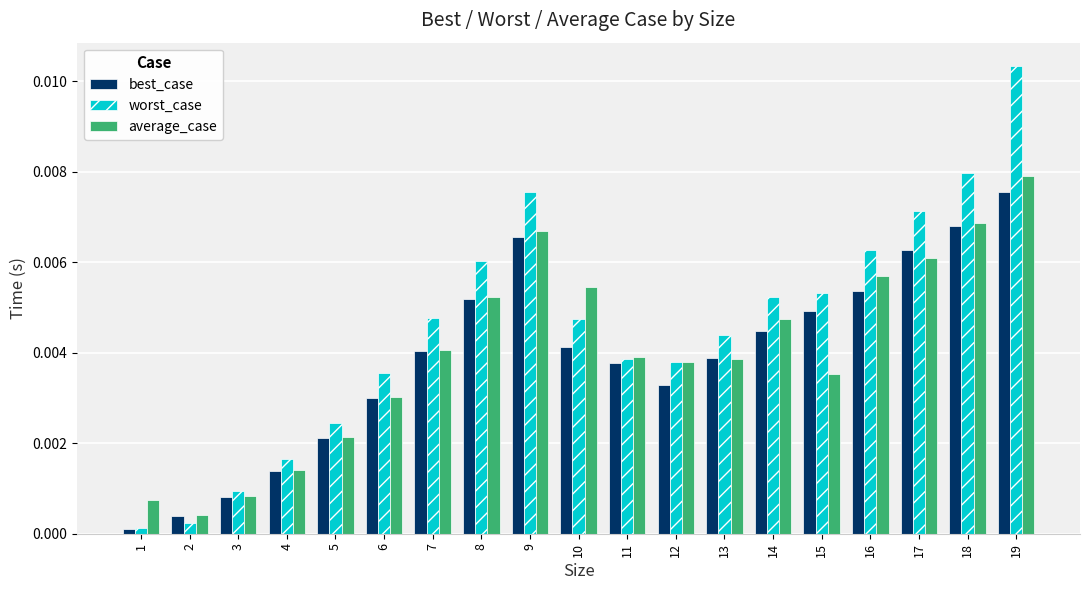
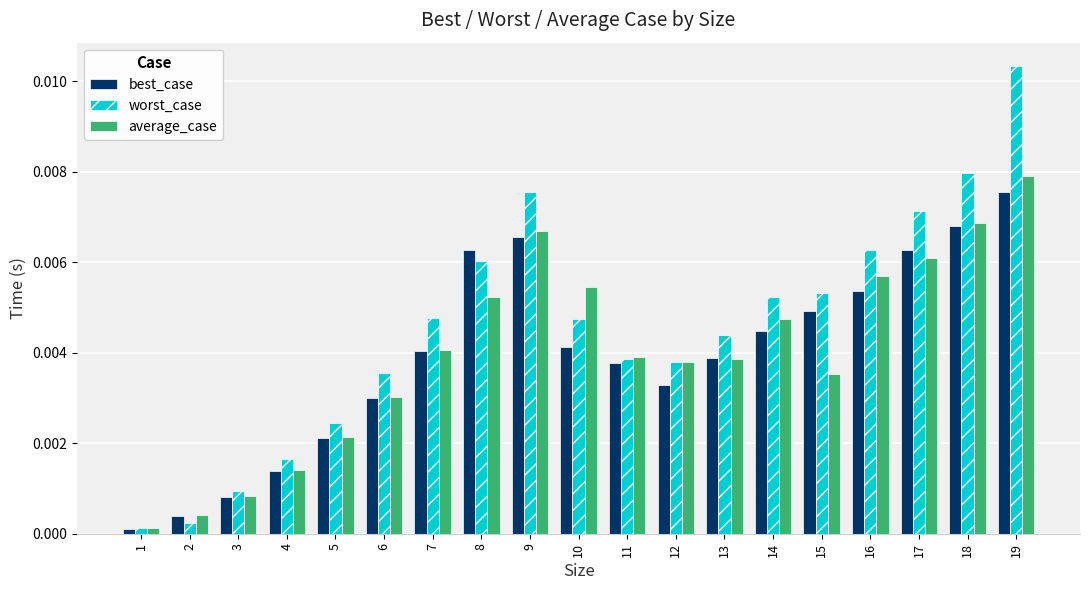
  {
    "best_case": {
      "1": 0.0001,
      "2": 0.0004,
      "3": 0.0008,
      "4": 0.0014,
      "5": 0.0021,
      "6": 0.0030,
      "7": 0.0040,
-     "8": 0.0052,
+     "8": 0.0063,
      "9": 0.0066,
      "10": 0.0041,
      "11": 0.0038,
      "12": 0.0033,
      "13": 0.0039,
      "14": 0.0045,
      "15": 0.0049,
      "16": 0.0054,
      "17": 0.0063,
      "18": 0.0068,
      "19": 0.0076
    },
    "worst_case": {
      "1": 0.0001,
      "2": 0.0002,
      "3": 0.0009,
      "4": 0.0017,
      "5": 0.0025,
      "6": 0.0035,
      "7": 0.0048,
      "8": 0.0060,
      "9": 0.0076,
      "10": 0.0047,
      "11": 0.0039,
      "12": 0.0038,
      "13": 0.0044,
      "14": 0.0052,
      "15": 0.0053,
      "16": 0.0063,
      "17": 0.0071,
      "18": 0.0080,
      "19": 0.0103
    },
    "average_case": {
-     "1": 0.0007,
+     "1": 0.0001,
      "2": 0.0004,
      "3": 0.0008,
      "4": 0.0014,
      "5": 0.0021,
      "6": 0.0030,
      "7": 0.0041,
      "8": 0.0052,
      "9": 0.0067,
      "10": 0.0054,
      "11": 0.0039,
      "12": 0.0038,
      "13": 0.0039,
      "14": 0.0047,
      "15": 0.0035,
      "16": 0.0057,
      "17": 0.0061,
      "18": 0.0069,
      "19": 0.0079
    }
  }
